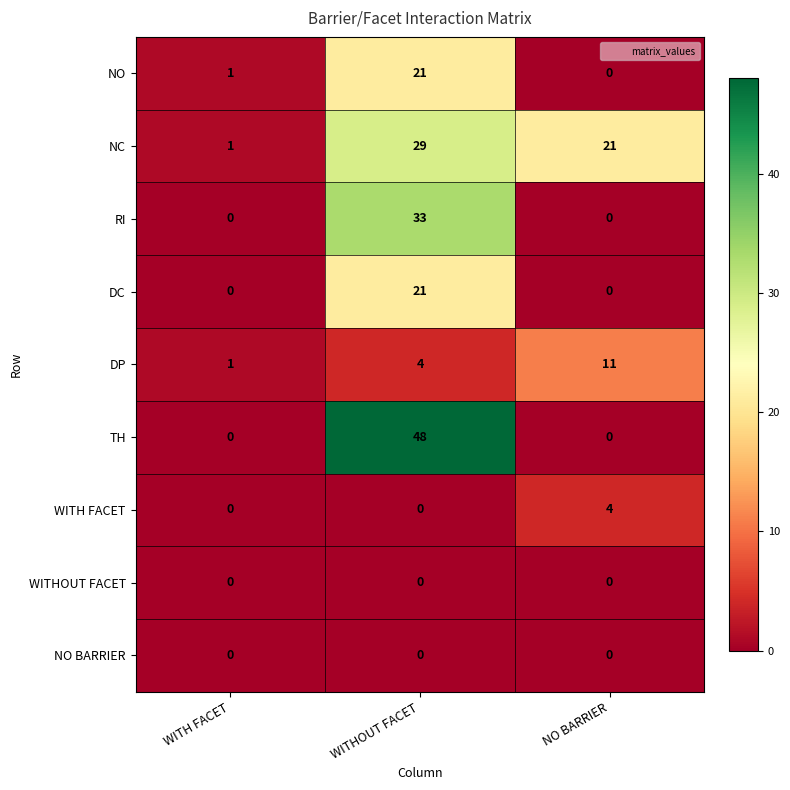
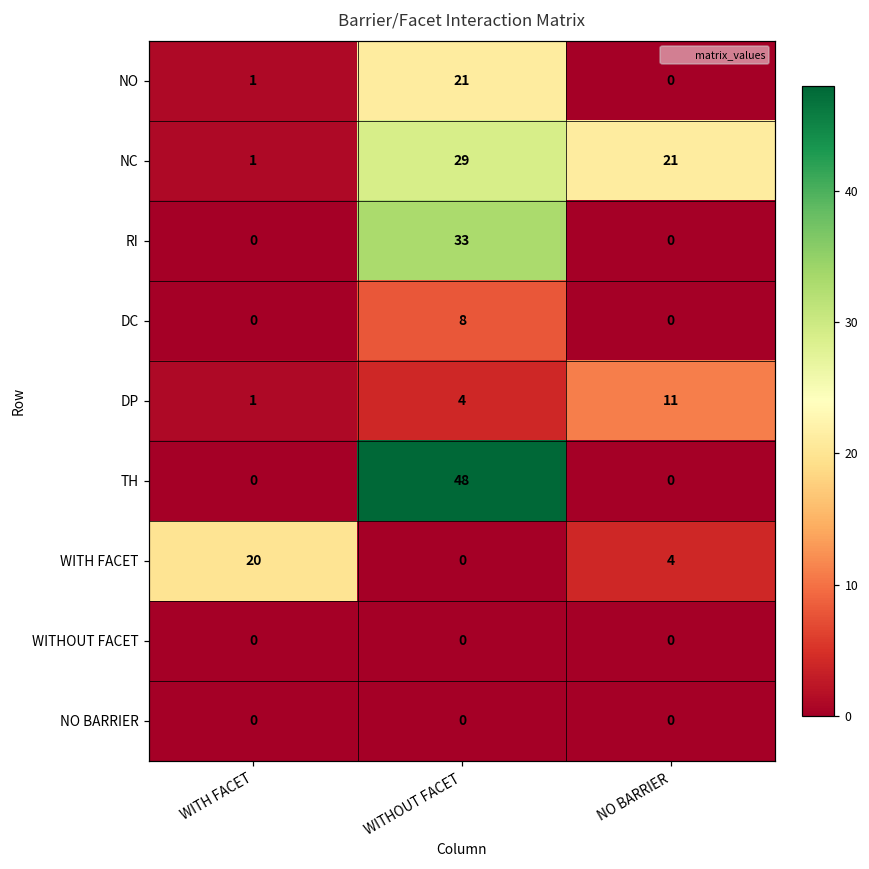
  {
    "NO": {
      "WITH FACET": 1,
      "WITHOUT FACET": 21,
      "NO BARRIER": 0
    },
    "NC": {
      "WITH FACET": 1,
      "WITHOUT FACET": 29,
      "NO BARRIER": 21
    },
    "RI": {
      "WITH FACET": 0,
      "WITHOUT FACET": 33,
      "NO BARRIER": 0
    },
    "DC": {
      "WITH FACET": 0,
-     "WITHOUT FACET": 21,
+     "WITHOUT FACET": 8,
      "NO BARRIER": 0
    },
    "DP": {
      "WITH FACET": 1,
      "WITHOUT FACET": 4,
      "NO BARRIER": 11
    },
    "TH": {
      "WITH FACET": 0,
      "WITHOUT FACET": 48,
      "NO BARRIER": 0
    },
    "WITH FACET": {
-     "WITH FACET": 0,
+     "WITH FACET": 20,
      "WITHOUT FACET": 0,
      "NO BARRIER": 4
    },
    "WITHOUT FACET": {
      "WITH FACET": 0,
      "WITHOUT FACET": 0,
      "NO BARRIER": 0
    },
    "NO BARRIER": {
      "WITH FACET": 0,
      "WITHOUT FACET": 0,
      "NO BARRIER": 0
    }
  }
